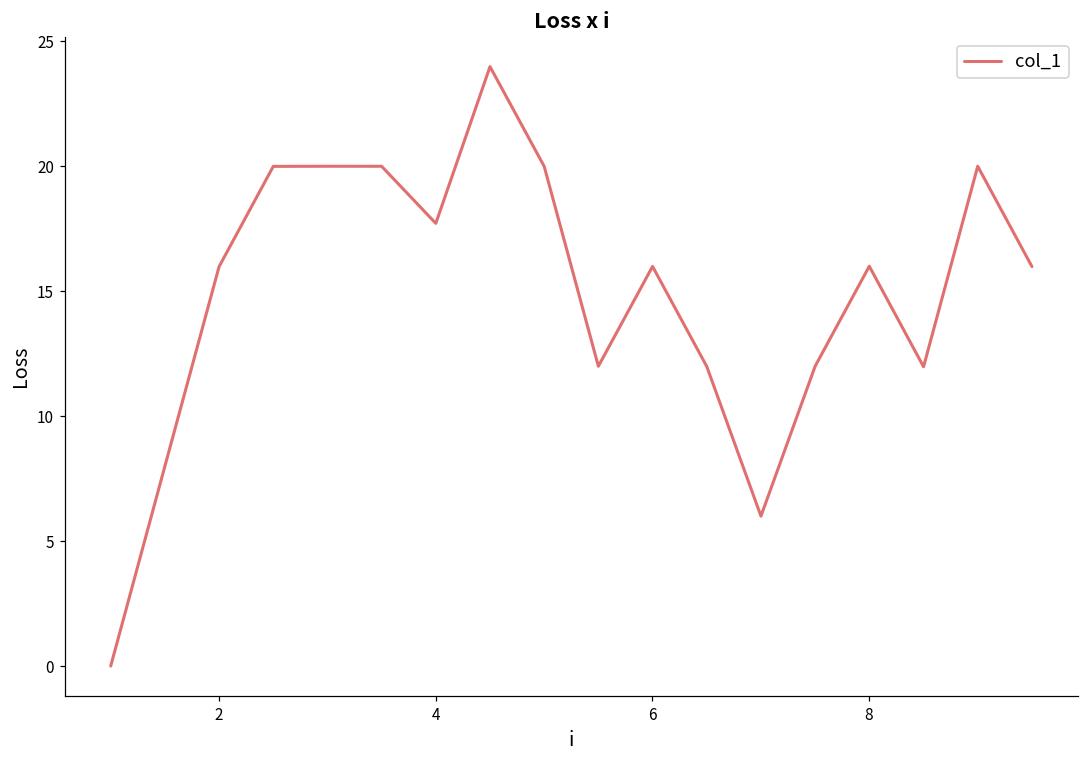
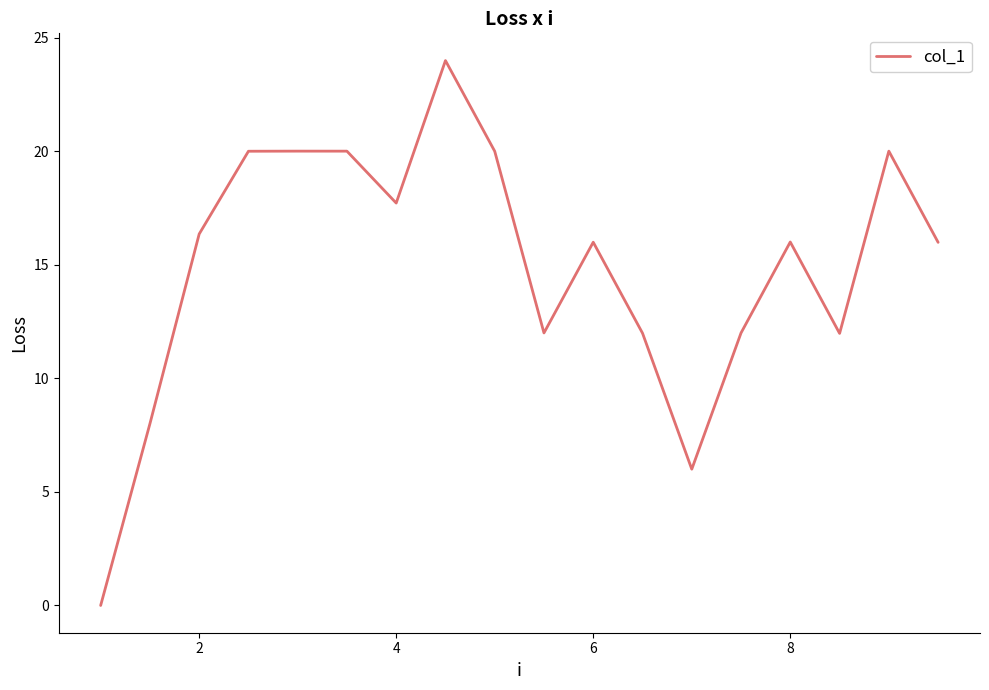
  {
-   "2": 16.0,
+   "2": 16.4,
    "4": 17.7,
    "6": 16.0,
    "8": 16.0
  }
